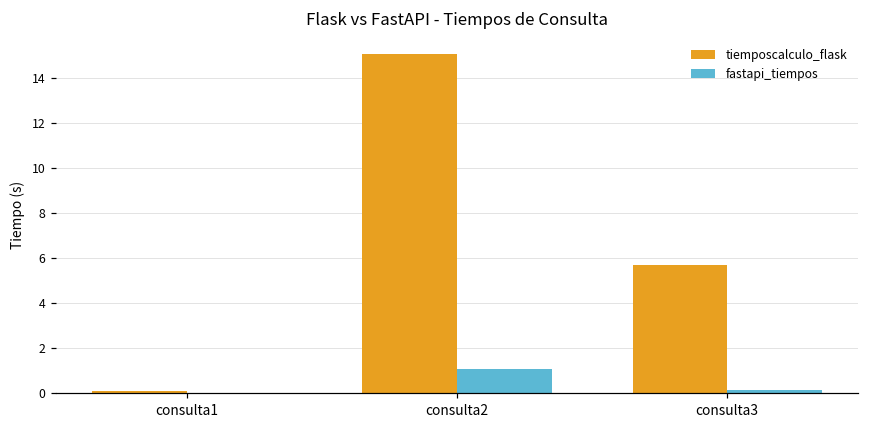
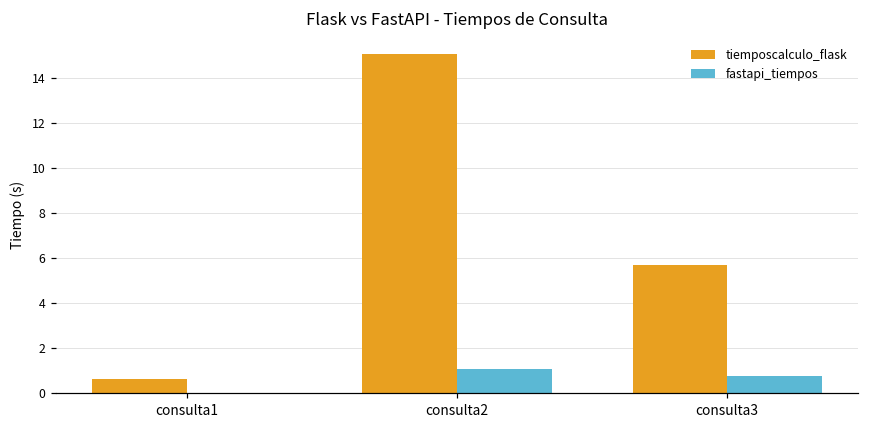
  {
    "tiemposcalculo_flask": {
-     "consulta1": 0.1,
+     "consulta1": 0.6,
      "consulta2": 15.0,
      "consulta3": 5.7
    },
    "fastapi_tiempos": {
      "consulta2": 1.1,
-     "consulta3": 0.1
+     "consulta3": 0.7
    }
  }
